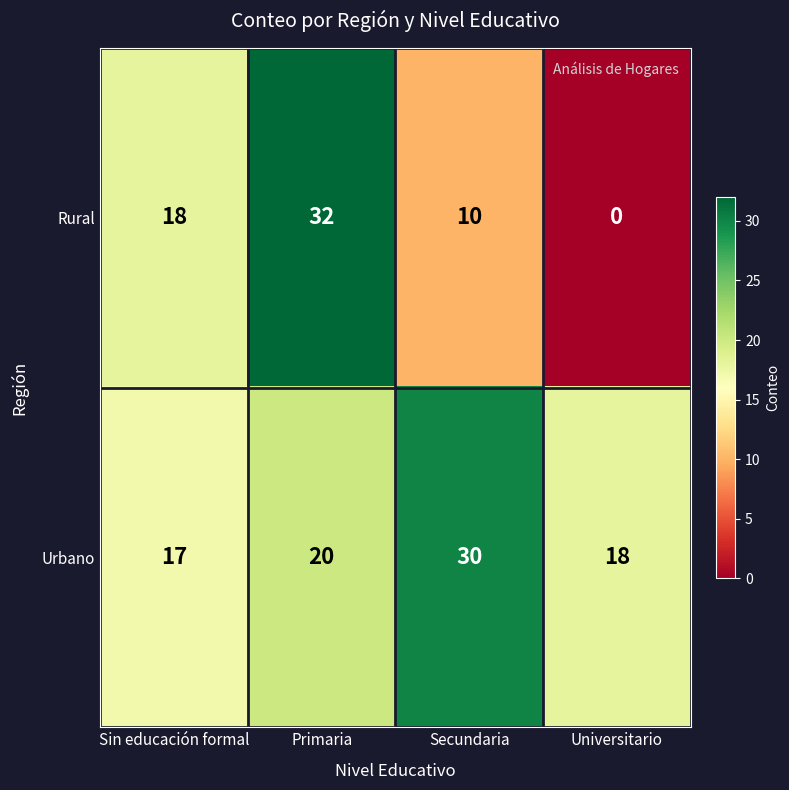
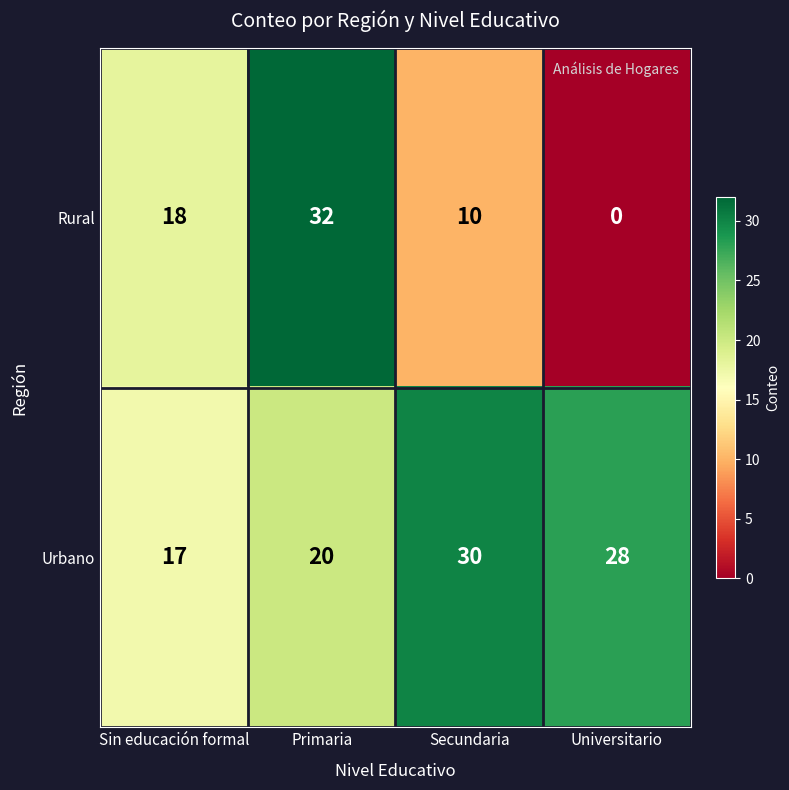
  {
    "Rural": {
      "Sin educación formal": 18,
      "Primaria": 32,
      "Secundaria": 10
    },
    "Urbano": {
      "Sin educación formal": 17,
      "Primaria": 20,
      "Secundaria": 30,
-     "Universitario": 18
+     "Universitario": 28
    }
  }
